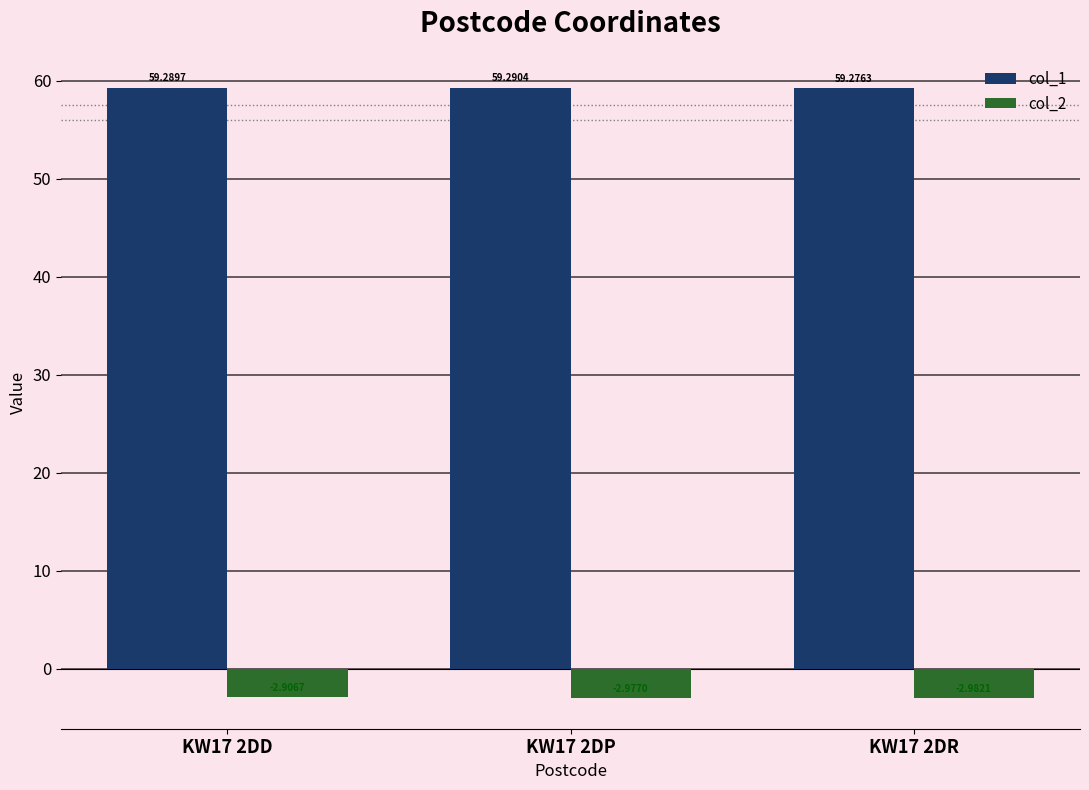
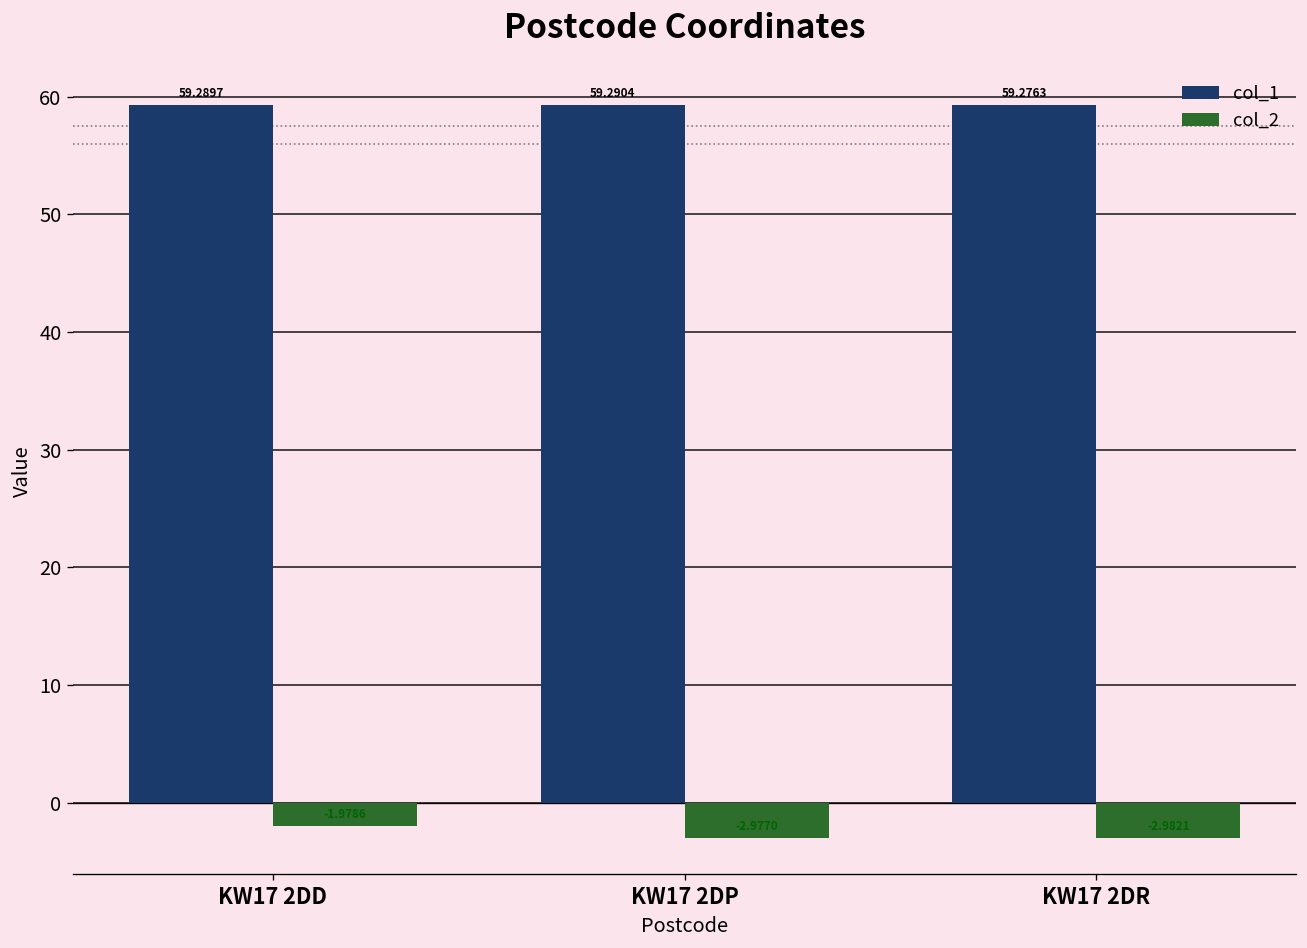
  {
    "col_1": {
      "KW17 2DD": 59.2897,
      "KW17 2DP": 59.2904,
      "KW17 2DR": 59.2763
    },
    "col_2": {
-     "KW17 2DD": -3,
+     "KW17 2DD": -2,
      "KW17 2DP": -3,
      "KW17 2DR": -3
    }
  }
